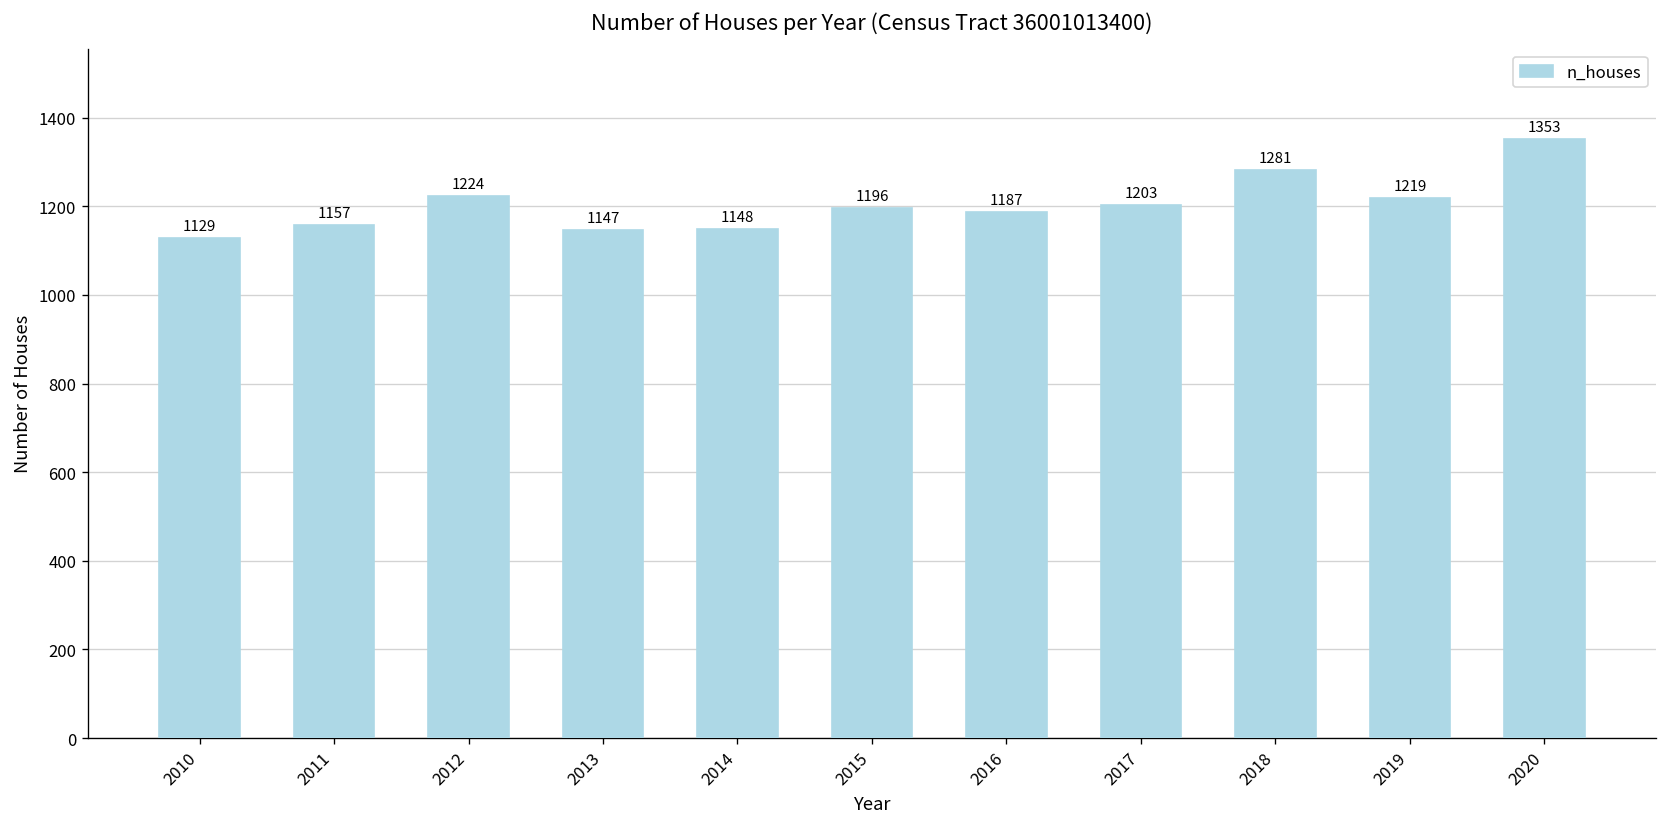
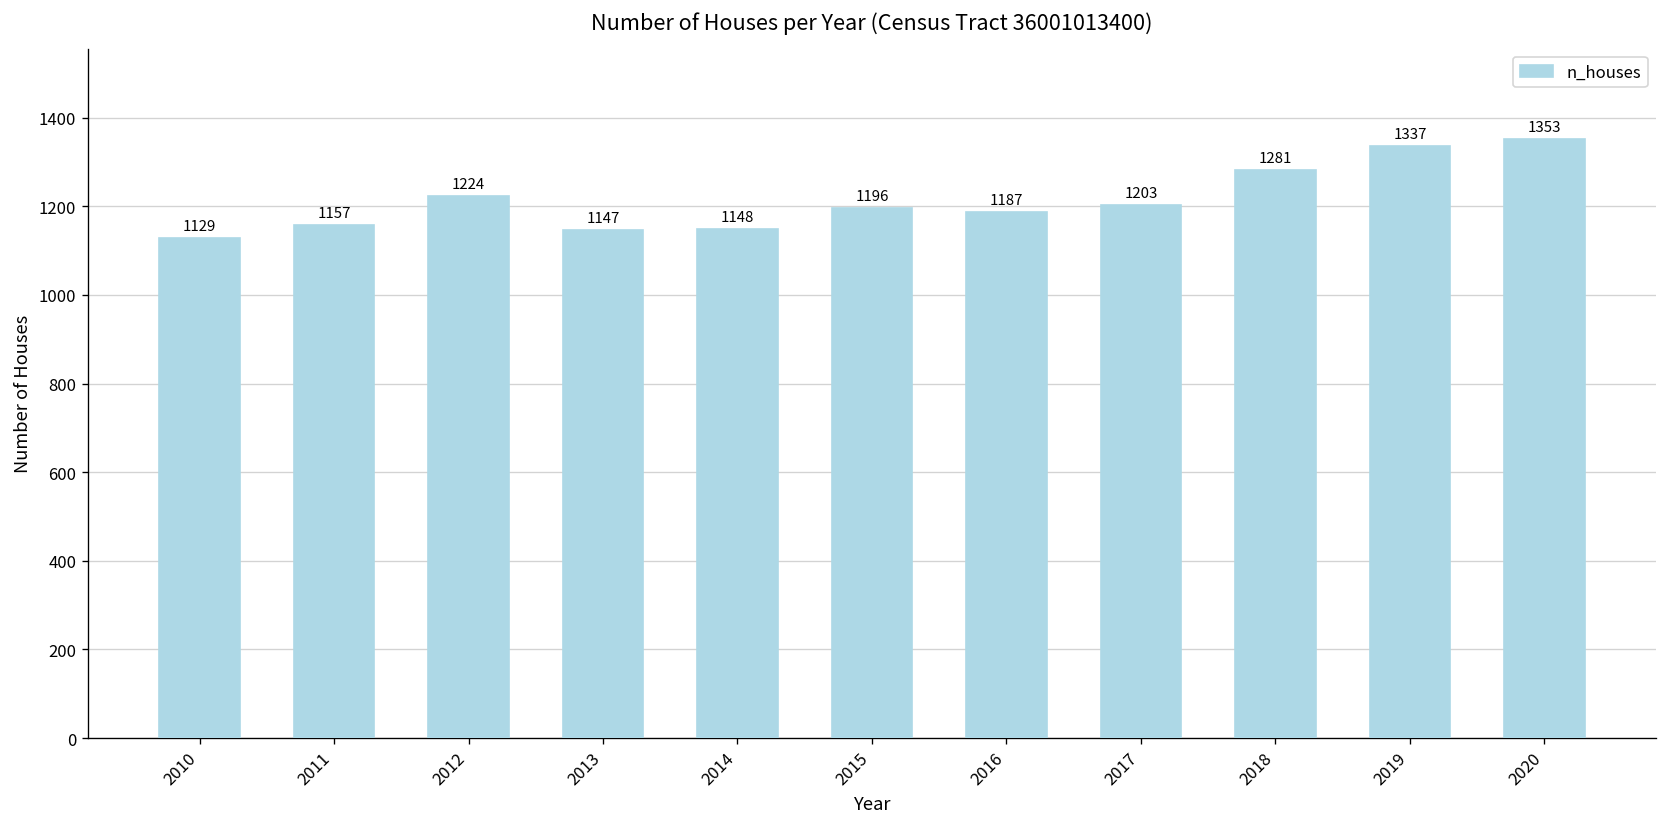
  {
    "2010": 1129,
    "2011": 1157,
    "2012": 1224,
    "2013": 1147,
    "2014": 1148,
    "2015": 1196,
    "2016": 1187,
    "2017": 1203,
    "2018": 1281,
-   "2019": 1219,
+   "2019": 1337,
    "2020": 1353
  }
